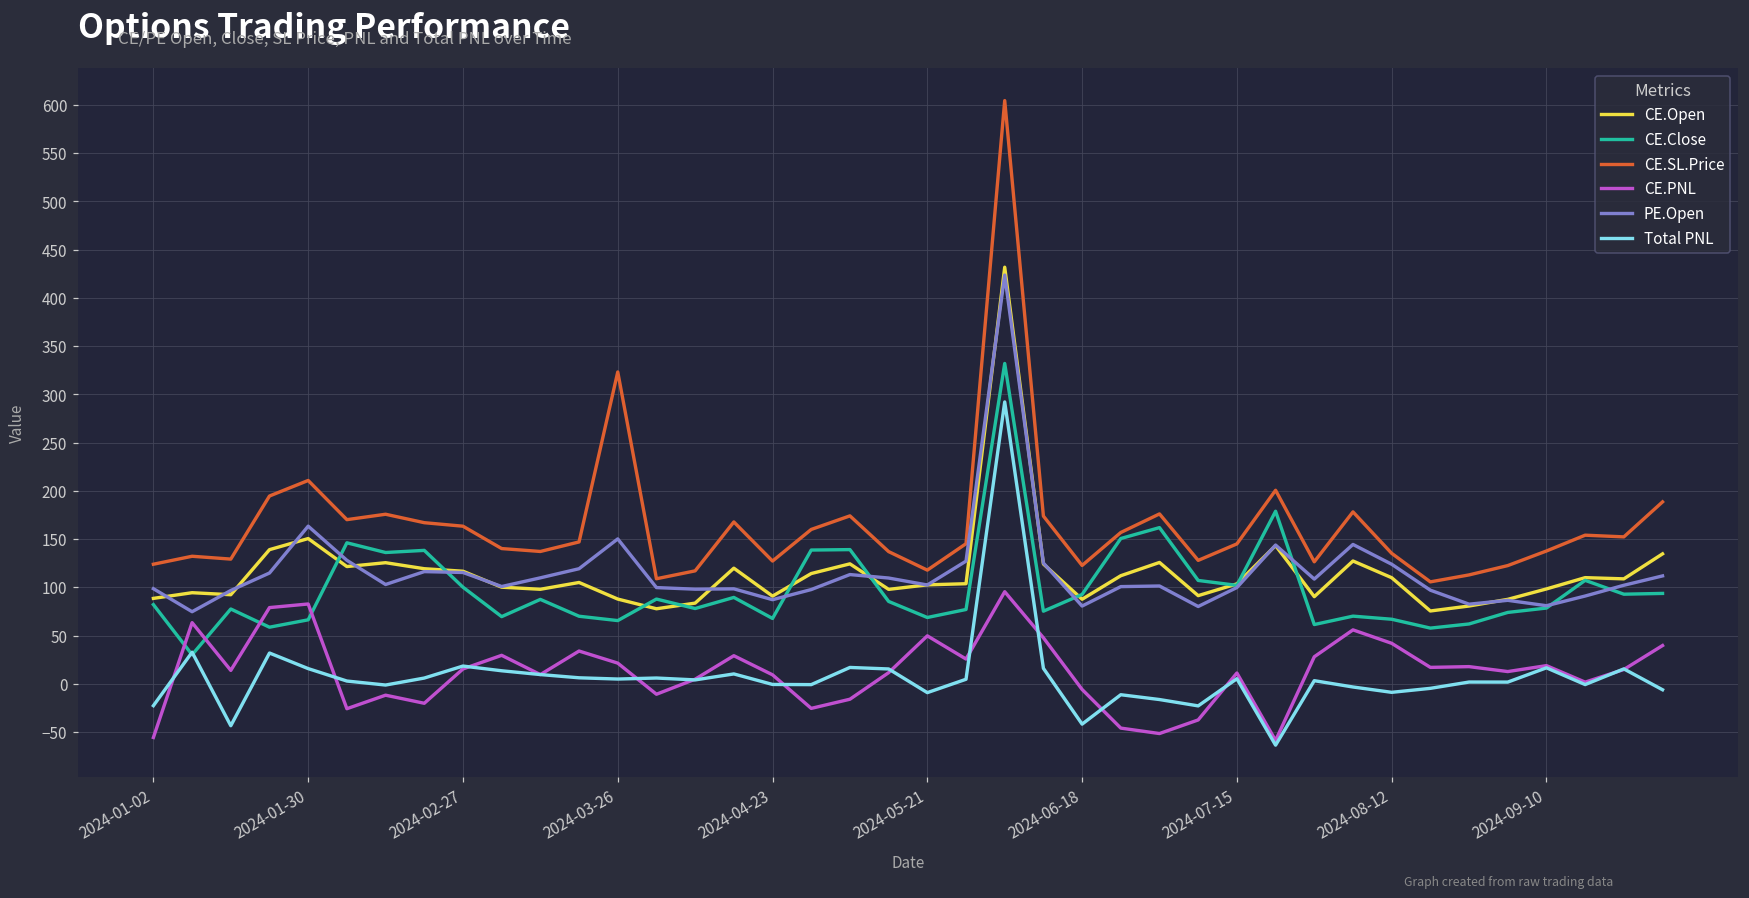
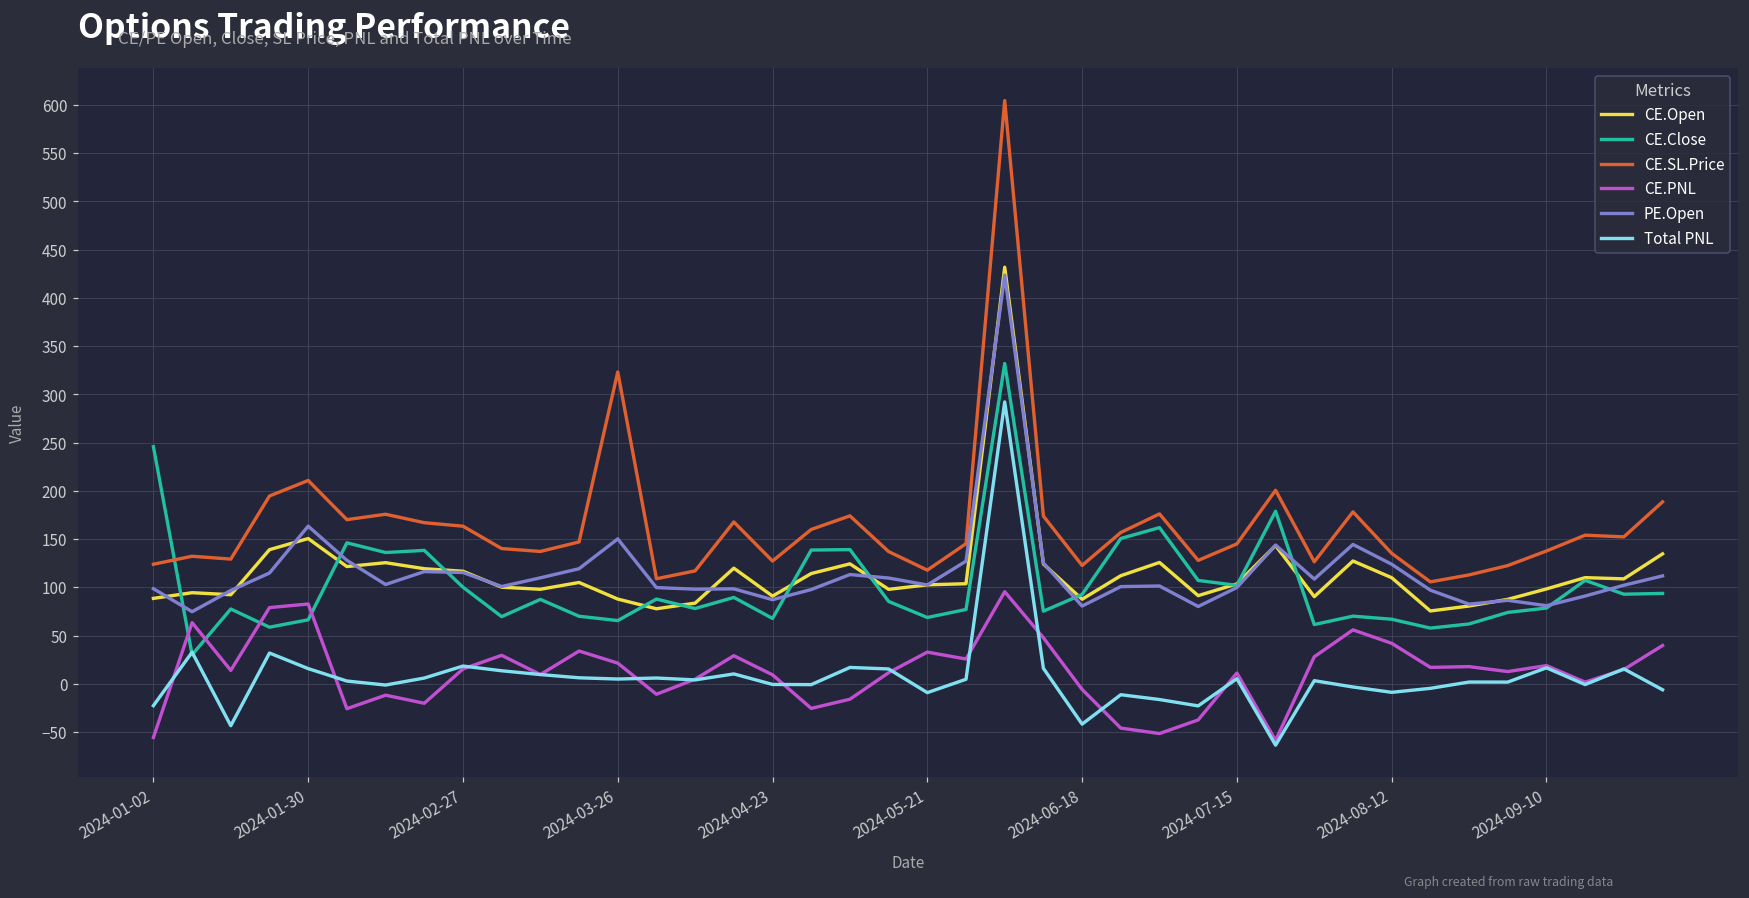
  {
    "CE.Open": {
      "2024-01-02": 90,
      "2024-01-30": 150,
      "2024-03-26": 90,
      "2024-04-23": 90,
      "2024-06-18": 90,
      "2024-08-12": 110,
      "2024-09-10": 100
    },
    "CE.Close": {
-     "2024-01-02": 80,
+     "2024-01-02": 250,
      "2024-01-30": 70,
      "2024-02-27": 100,
      "2024-03-26": 70,
      "2024-04-23": 70,
      "2024-05-21": 70,
      "2024-06-18": 90,
      "2024-08-12": 70
    },
    "CE.SL.Price": {
      "2024-01-02": 120,
      "2024-01-30": 210,
      "2024-02-27": 160,
      "2024-03-26": 320,
      "2024-04-23": 130,
      "2024-05-21": 120,
      "2024-06-18": 120,
      "2024-07-15": 140,
      "2024-08-12": 140,
      "2024-09-10": 140
    },
    "CE.PNL": {
      "2024-01-02": -60,
      "2024-01-30": 80,
      "2024-02-27": 20,
      "2024-03-26": 20,
      "2024-04-23": 10,
-     "2024-05-21": 50,
+     "2024-05-21": 30,
      "2024-06-18": -10,
      "2024-07-15": 10,
      "2024-08-12": 40
    },
    "PE.Open": {
      "2024-01-02": 100,
      "2024-01-30": 160,
      "2024-03-26": 150,
      "2024-04-23": 90,
      "2024-06-18": 80,
      "2024-08-12": 120
    },
    "Total PNL": {
      "2024-01-02": -20,
      "2024-01-30": 20,
      "2024-02-27": 20,
      "2024-03-26": 0,
      "2024-04-23": 0,
      "2024-05-21": -10,
      "2024-06-18": -40,
      "2024-07-15": 10,
      "2024-08-12": -10
    }
  }
